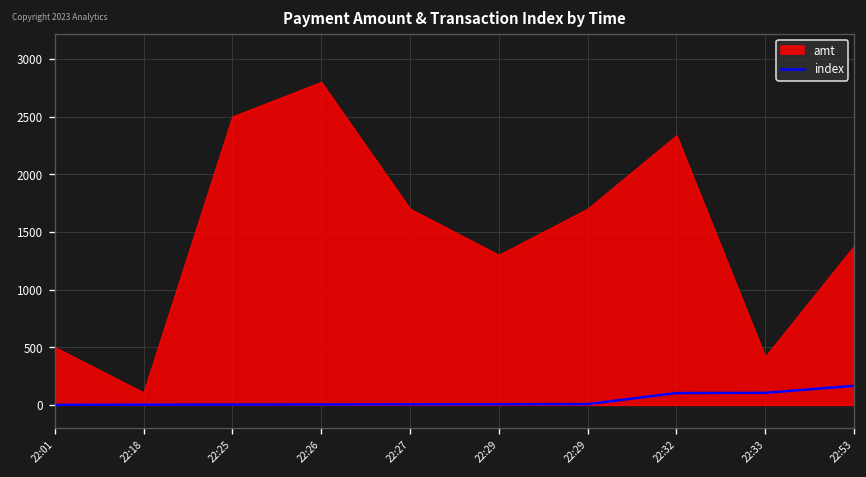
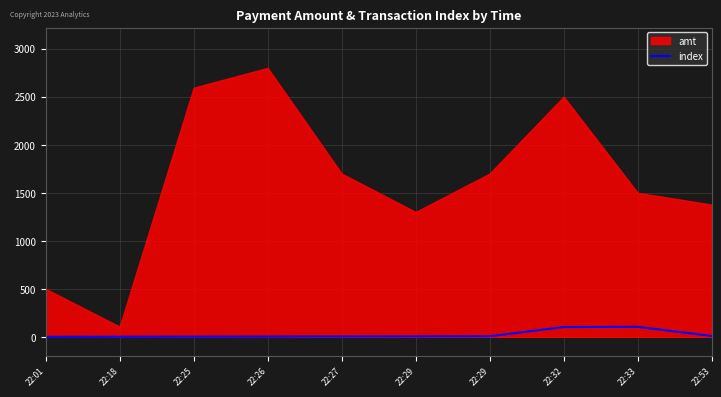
  {
    "index": {
      "22:01": 0,
      "22:18": 0,
      "22:25": 0,
      "22:26": 0,
      "22:27": 0,
      "22:32": 100,
      "22:33": 100,
-     "22:53": 200
+     "22:53": 0
    },
    "amt": {
      "22:01": 500,
      "22:18": 100,
-     "22:25": 2500,
+     "22:25": 2600,
      "22:26": 2800,
      "22:27": 1700,
-     "22:32": 2300,
-     "22:33": 400,
+     "22:32": 2500,
+     "22:33": 1500,
      "22:53": 1400
    }
  }
